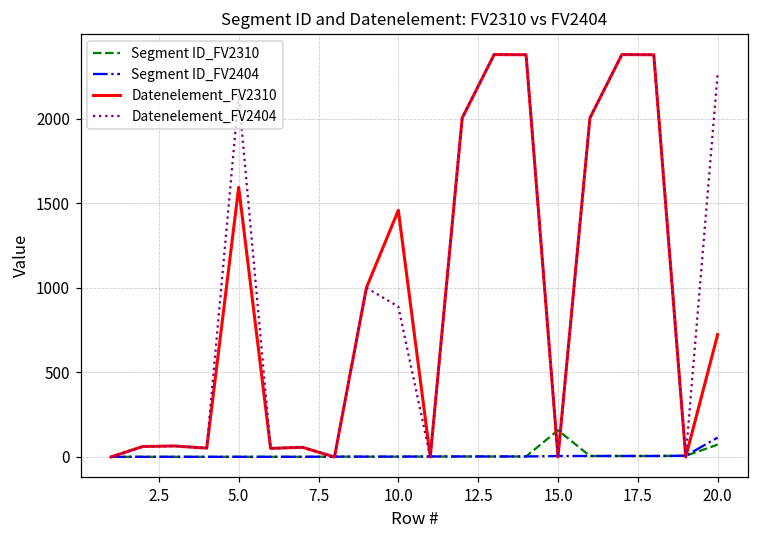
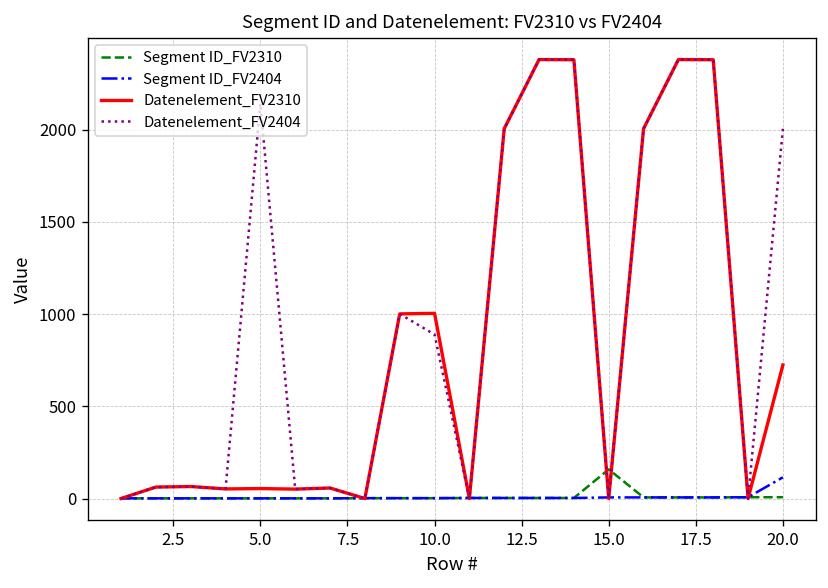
  {
    "Segment ID_FV2310": {
      "15.0": 160,
-     "20.0": 70
+     "20.0": 10
    },
    "Segment ID_FV2404": {
      "20.0": 120
    },
    "Datenelement_FV2310": {
-     "5.0": 1600,
-     "10.0": 1460,
+     "5.0": 50,
+     "10.0": 1000,
      "20.0": 720
    },
    "Datenelement_FV2404": {
      "10.0": 890,
-     "20.0": 2270
+     "20.0": 2010
    }
  }
